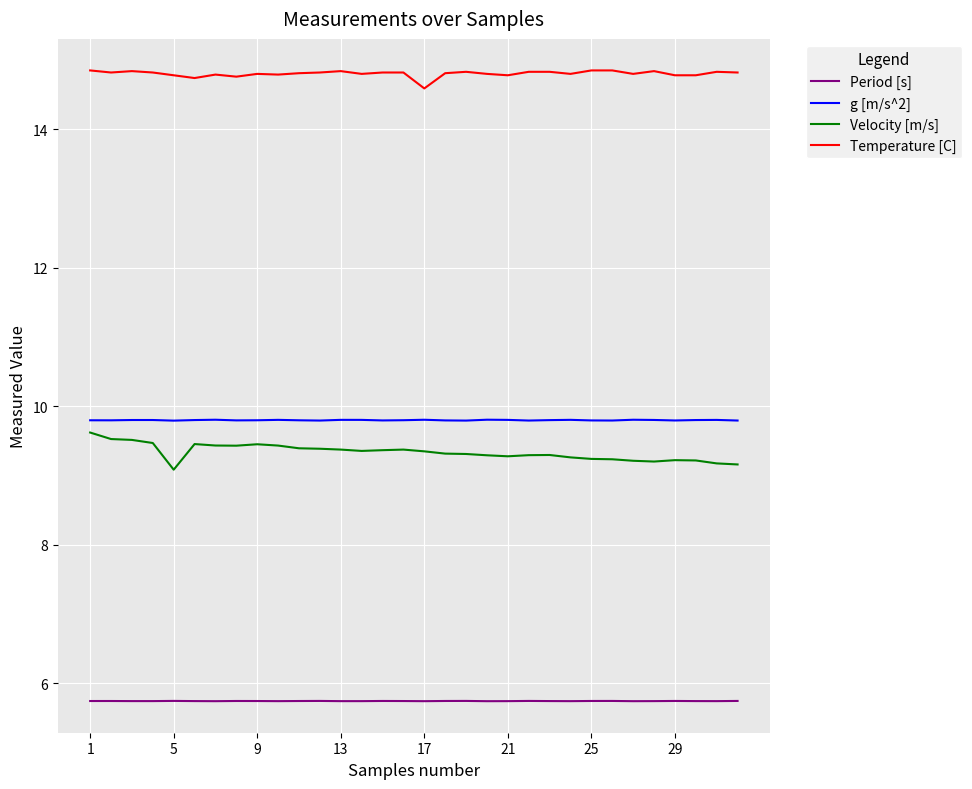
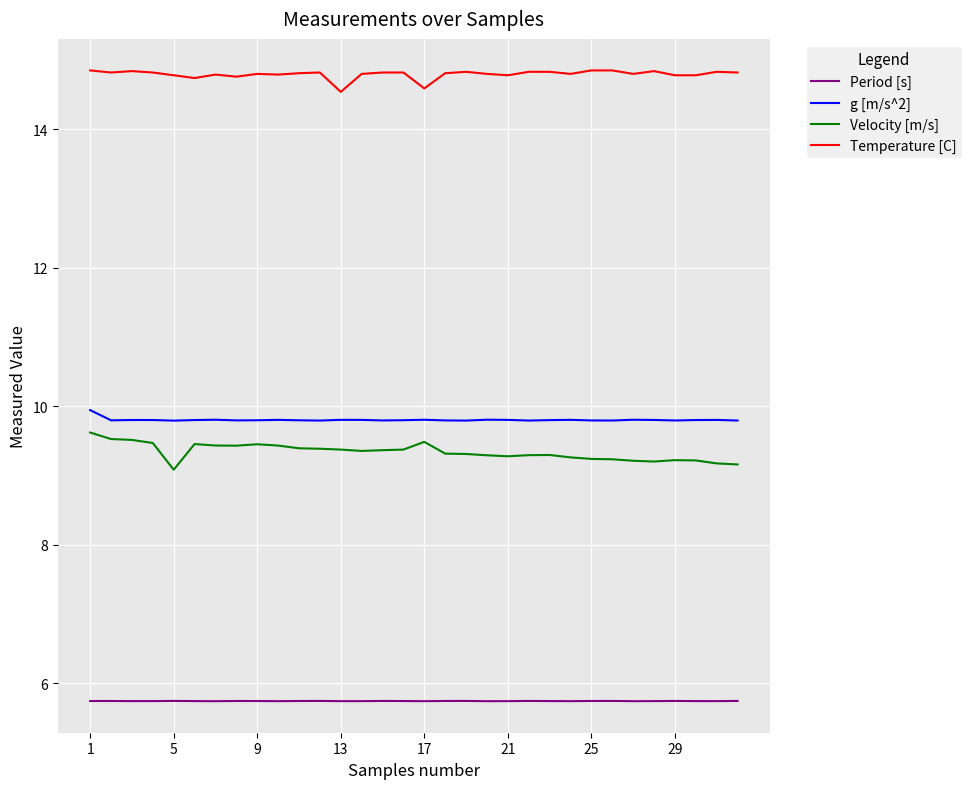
  {
    "Period [s]": {
      "1": 5.7,
      "5": 5.7,
      "9": 5.7,
      "13": 5.7,
      "17": 5.7,
      "21": 5.7,
      "25": 5.7,
      "29": 5.7
    },
    "g [m/s^2]": {
-     "1": 9.8,
+     "1": 9.9,
      "5": 9.8,
      "9": 9.8,
      "13": 9.8,
      "17": 9.8,
      "21": 9.8,
      "25": 9.8,
      "29": 9.8
    },
    "Velocity [m/s]": {
      "1": 9.6,
      "5": 9.1,
      "9": 9.5,
      "13": 9.4,
-     "17": 9.3,
+     "17": 9.5,
      "21": 9.3,
      "25": 9.2,
      "29": 9.2
    },
    "Temperature [C]": {
      "1": 14.9,
      "5": 14.8,
      "9": 14.8,
-     "13": 14.8,
+     "13": 14.5,
      "17": 14.6,
      "21": 14.8,
      "25": 14.9,
      "29": 14.8
    }
  }
